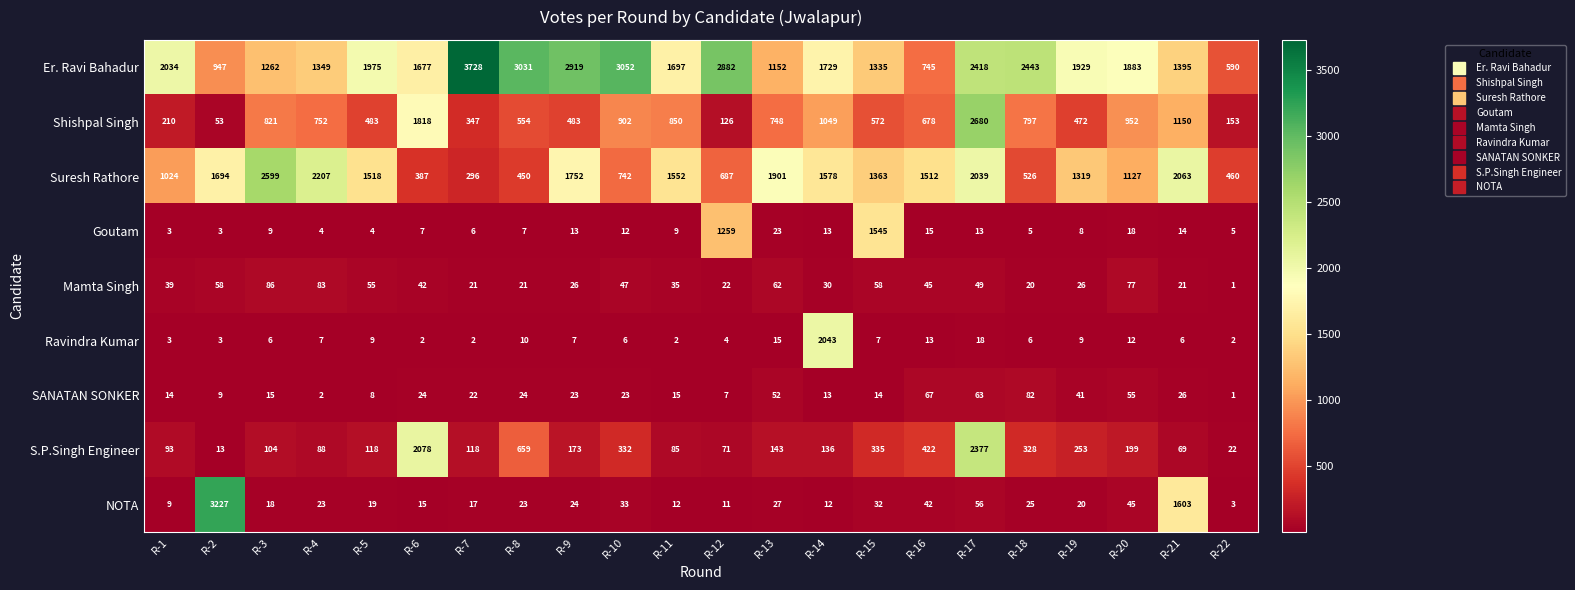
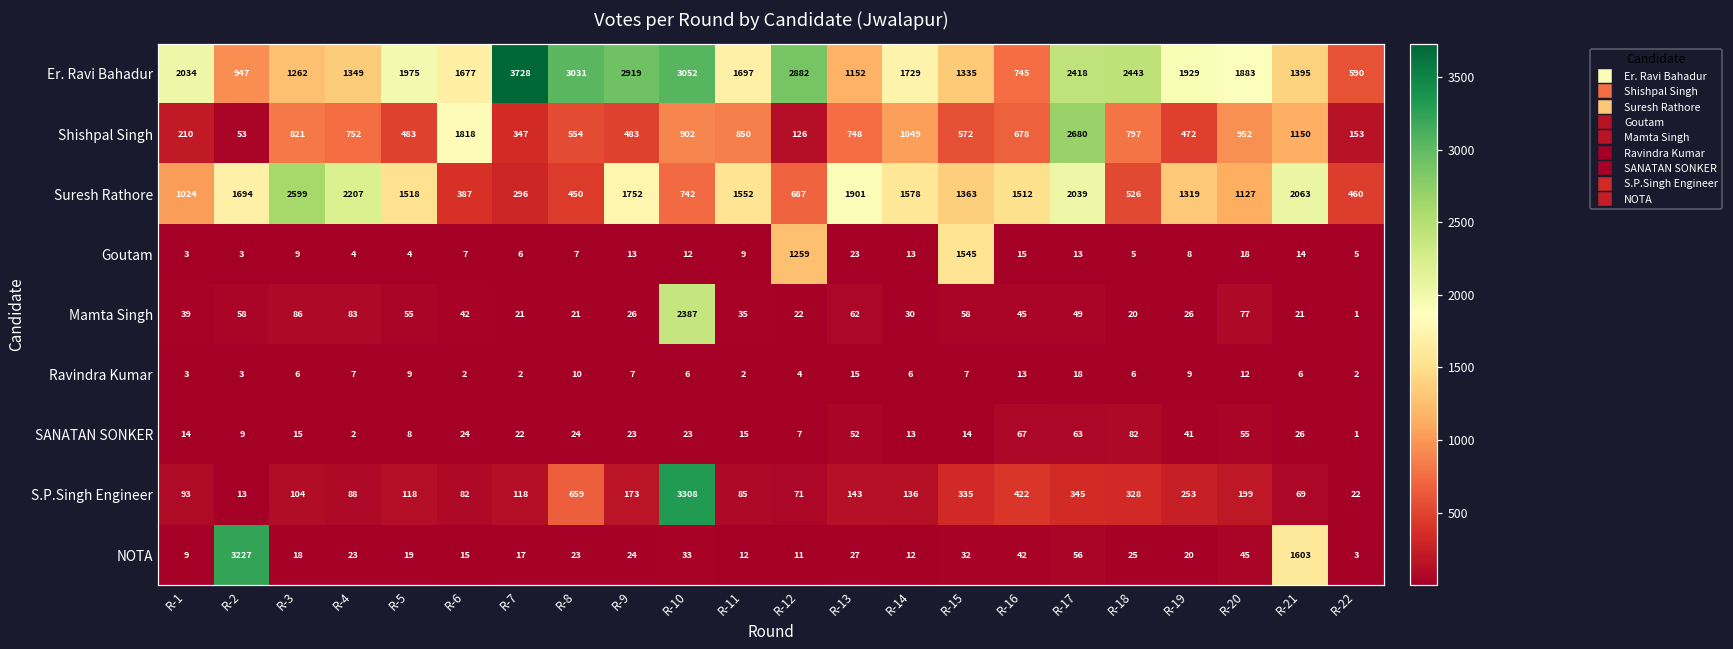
  {
    "Er. Ravi Bahadur": {
      "R-1": 2034,
      "R-2": 947,
      "R-3": 1262,
      "R-4": 1349,
      "R-5": 1975,
      "R-6": 1677,
      "R-7": 3728,
      "R-8": 3031,
      "R-9": 2919,
      "R-10": 3052,
      "R-11": 1697,
      "R-12": 2882,
      "R-13": 1152,
      "R-14": 1729,
      "R-15": 1335,
      "R-16": 745,
      "R-17": 2418,
      "R-18": 2443,
      "R-19": 1929,
      "R-20": 1883,
      "R-21": 1395,
      "R-22": 590
    },
    "Shishpal Singh": {
      "R-1": 210,
      "R-2": 53,
      "R-3": 821,
      "R-4": 752,
      "R-5": 483,
      "R-6": 1818,
      "R-7": 347,
      "R-8": 554,
      "R-9": 483,
      "R-10": 902,
      "R-11": 850,
      "R-12": 126,
      "R-13": 748,
      "R-14": 1049,
      "R-15": 572,
      "R-16": 678,
      "R-17": 2680,
      "R-18": 797,
      "R-19": 472,
      "R-20": 952,
      "R-21": 1150,
      "R-22": 153
    },
    "Suresh Rathore": {
      "R-1": 1024,
      "R-2": 1694,
      "R-3": 2599,
      "R-4": 2207,
      "R-5": 1518,
      "R-6": 387,
      "R-7": 296,
      "R-8": 450,
      "R-9": 1752,
      "R-10": 742,
      "R-11": 1552,
      "R-12": 687,
      "R-13": 1901,
      "R-14": 1578,
      "R-15": 1363,
      "R-16": 1512,
      "R-17": 2039,
      "R-18": 526,
      "R-19": 1319,
      "R-20": 1127,
      "R-21": 2063,
      "R-22": 460
    },
    "Goutam": {
      "R-1": 3,
      "R-2": 3,
      "R-3": 9,
      "R-4": 4,
      "R-5": 4,
      "R-6": 7,
      "R-7": 6,
      "R-8": 7,
      "R-9": 13,
      "R-10": 12,
      "R-11": 9,
      "R-12": 1259,
      "R-13": 23,
      "R-14": 13,
      "R-15": 1545,
      "R-16": 15,
      "R-17": 13,
      "R-18": 5,
      "R-19": 8,
      "R-20": 18,
      "R-21": 14,
      "R-22": 5
    },
    "Mamta Singh": {
      "R-1": 39,
      "R-2": 58,
      "R-3": 86,
      "R-4": 83,
      "R-5": 55,
      "R-6": 42,
      "R-7": 21,
      "R-8": 21,
      "R-9": 26,
-     "R-10": 47,
+     "R-10": 2387,
      "R-11": 35,
      "R-12": 22,
      "R-13": 62,
      "R-14": 30,
      "R-15": 58,
      "R-16": 45,
      "R-17": 49,
      "R-18": 20,
      "R-19": 26,
      "R-20": 77,
      "R-21": 21,
      "R-22": 1
    },
    "Ravindra Kumar": {
      "R-1": 3,
      "R-2": 3,
      "R-3": 6,
      "R-4": 7,
      "R-5": 9,
      "R-6": 2,
      "R-7": 2,
      "R-8": 10,
      "R-9": 7,
      "R-10": 6,
      "R-11": 2,
      "R-12": 4,
      "R-13": 15,
-     "R-14": 2043,
+     "R-14": 6,
      "R-15": 7,
      "R-16": 13,
      "R-17": 18,
      "R-18": 6,
      "R-19": 9,
      "R-20": 12,
      "R-21": 6,
      "R-22": 2
    },
    "SANATAN SONKER": {
      "R-1": 14,
      "R-2": 9,
      "R-3": 15,
      "R-4": 2,
      "R-5": 8,
      "R-6": 24,
      "R-7": 22,
      "R-8": 24,
      "R-9": 23,
      "R-10": 23,
      "R-11": 15,
      "R-12": 7,
      "R-13": 52,
      "R-14": 13,
      "R-15": 14,
      "R-16": 67,
      "R-17": 63,
      "R-18": 82,
      "R-19": 41,
      "R-20": 55,
      "R-21": 26,
      "R-22": 1
    },
    "S.P.Singh Engineer": {
      "R-1": 93,
      "R-2": 13,
      "R-3": 104,
      "R-4": 88,
      "R-5": 118,
-     "R-6": 2078,
+     "R-6": 82,
      "R-7": 118,
      "R-8": 659,
      "R-9": 173,
-     "R-10": 332,
+     "R-10": 3308,
      "R-11": 85,
      "R-12": 71,
      "R-13": 143,
      "R-14": 136,
      "R-15": 335,
      "R-16": 422,
-     "R-17": 2377,
+     "R-17": 345,
      "R-18": 328,
      "R-19": 253,
      "R-20": 199,
      "R-21": 69,
      "R-22": 22
    },
    "NOTA": {
      "R-1": 9,
      "R-2": 3227,
      "R-3": 18,
      "R-4": 23,
      "R-5": 19,
      "R-6": 15,
      "R-7": 17,
      "R-8": 23,
      "R-9": 24,
      "R-10": 33,
      "R-11": 12,
      "R-12": 11,
      "R-13": 27,
      "R-14": 12,
      "R-15": 32,
      "R-16": 42,
      "R-17": 56,
      "R-18": 25,
      "R-19": 20,
      "R-20": 45,
      "R-21": 1603,
      "R-22": 3
    }
  }
